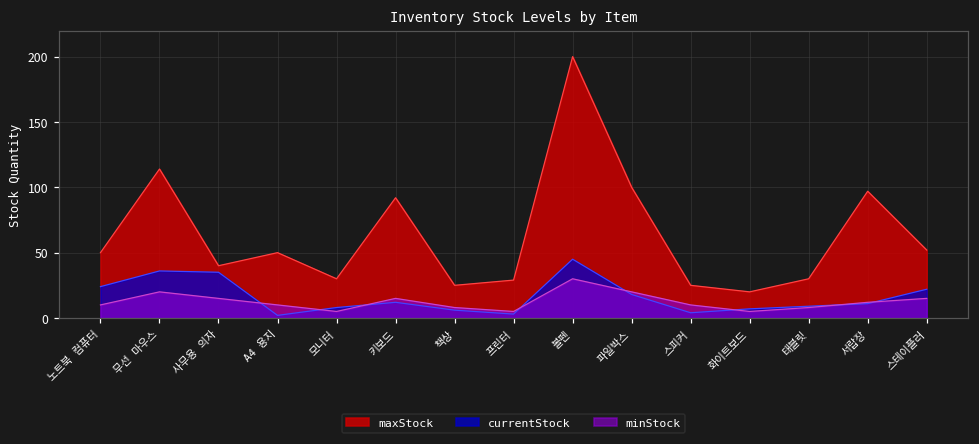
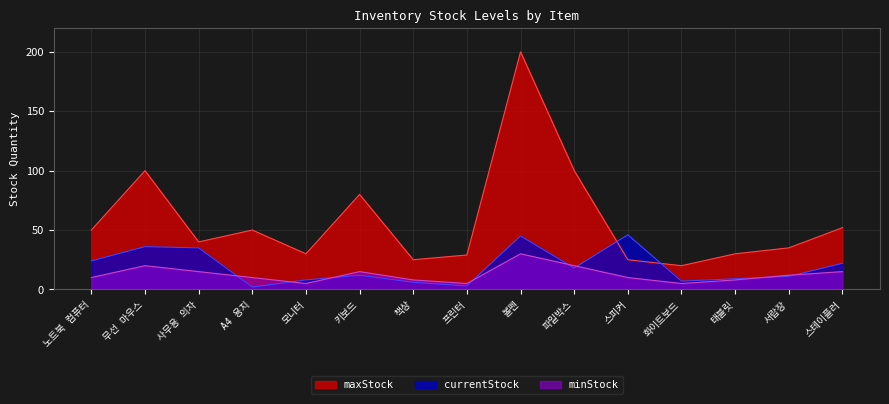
  {
    "maxStock": {
      "노트북 컴퓨터": 50,
-     "무선 마우스": 114,
+     "무선 마우스": 100,
      "사무용 의자": 40,
      "A4 용지": 50,
      "모니터": 30,
-     "키보드": 92,
+     "키보드": 80,
      "책상": 25,
      "프린터": 29,
      "볼펜": 200,
      "파일박스": 100,
      "스피커": 25,
      "화이트보드": 20,
      "태블릿": 30,
-     "서랍장": 97,
+     "서랍장": 35,
      "스테이플러": 52
    },
    "currentStock": {
      "노트북 컴퓨터": 24,
      "무선 마우스": 36,
      "사무용 의자": 35,
      "A4 용지": 2,
      "모니터": 8,
      "키보드": 12,
      "볼펜": 45,
-     "스피커": 4,
+     "스피커": 46,
      "스테이플러": 22
    },
    "minStock": {
      "노트북 컴퓨터": 10,
      "무선 마우스": 20,
      "사무용 의자": 15,
      "A4 용지": 10,
      "모니터": 5,
      "키보드": 15,
      "볼펜": 30,
      "스피커": 10,
      "스테이플러": 15
    }
  }
